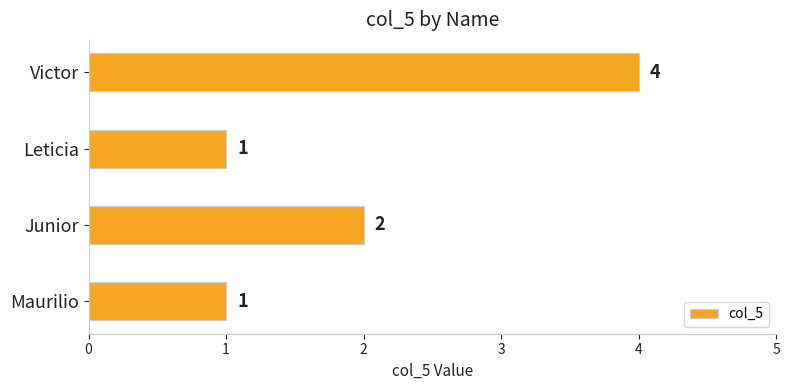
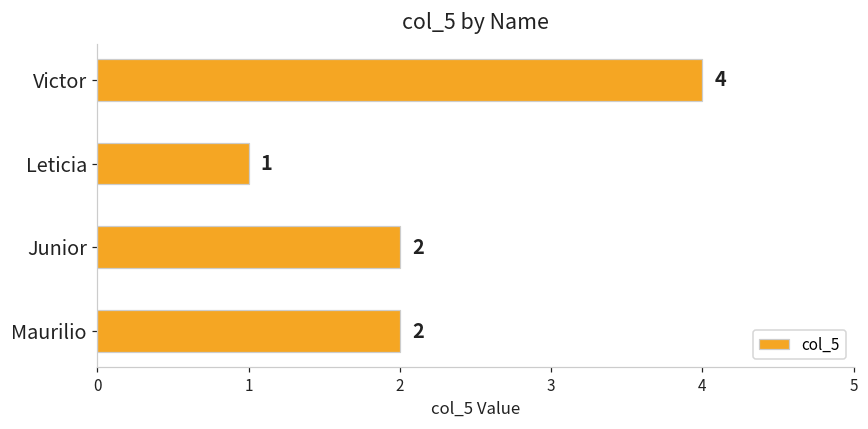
  {
    "Victor": 4,
    "Leticia": 1,
    "Junior": 2,
-   "Maurilio": 1
+   "Maurilio": 2
  }
